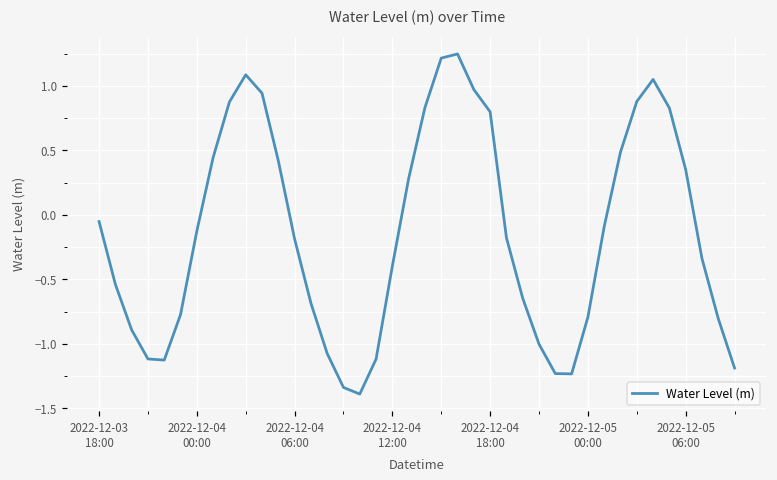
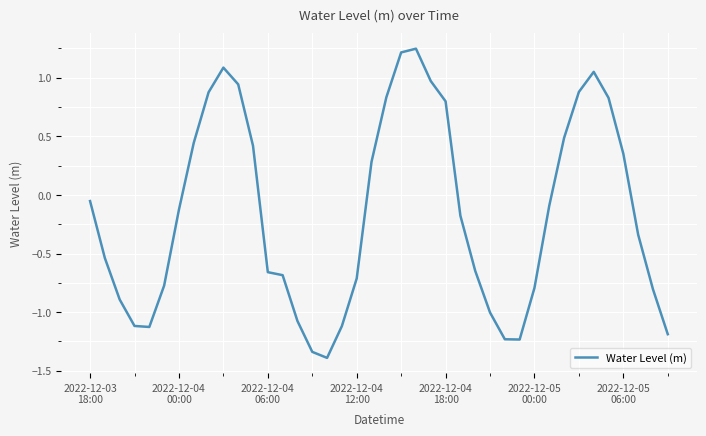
  {
    "2022-12-03 18:00": -0.05,
    "2022-12-04 00:00": -0.13,
-   "2022-12-04 06:00": -0.19,
-   "2022-12-04 12:00": -0.40,
+   "2022-12-04 06:00": -0.66,
+   "2022-12-04 12:00": -0.71,
    "2022-12-04 18:00": 0.80,
    "2022-12-05 00:00": -0.79,
    "2022-12-05 06:00": 0.35
  }
